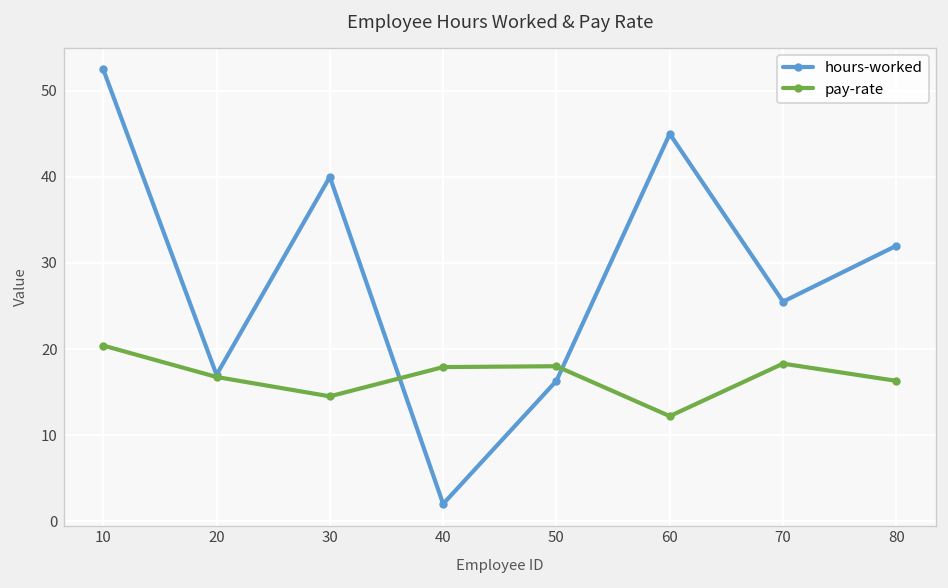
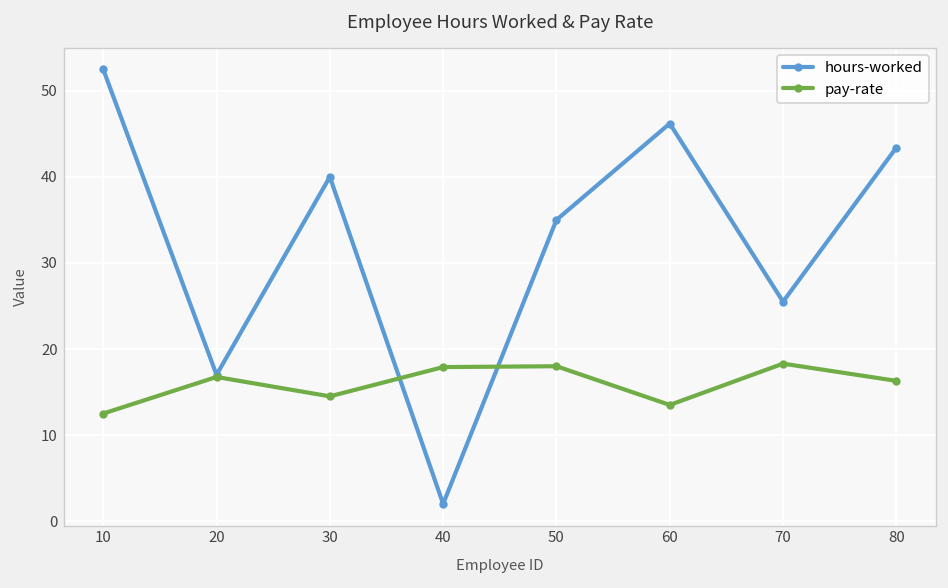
  {
    "hours-worked": {
      "10": 53,
      "30": 40,
      "40": 2,
-     "50": 16,
-     "60": 45,
+     "50": 35,
+     "60": 46,
      "70": 26,
-     "80": 32
+     "80": 43
    },
    "pay-rate": {
-     "10": 20,
+     "10": 13,
      "30": 15,
      "40": 18,
      "50": 18,
-     "60": 12,
+     "60": 14,
      "70": 18,
      "80": 16
    }
  }
